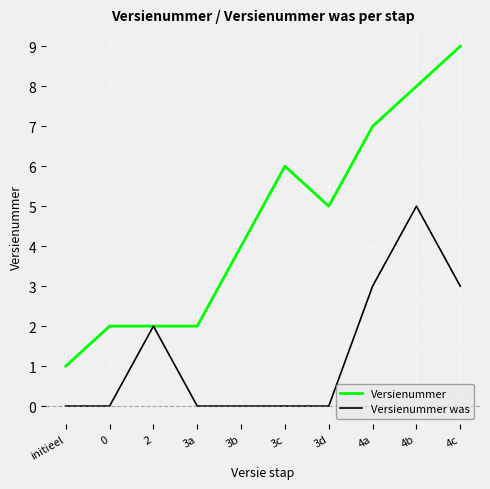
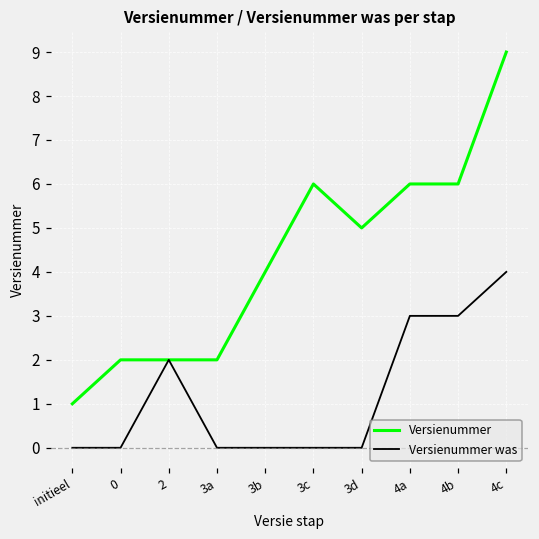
  {
    "Versienummer": {
      "initieel": 1,
      "0": 2,
      "3a": 2,
      "3b": 4,
      "3c": 6,
      "3d": 5,
-     "4a": 7,
-     "4b": 8,
+     "4a": 6,
+     "4b": 6,
      "4c": 9
    },
    "Versienummer was": {
      "initieel": 0,
      "0": 0,
      "3a": 0,
      "3b": 0,
      "3c": 0,
      "3d": 0,
      "4a": 3,
-     "4b": 5,
-     "4c": 3
+     "4b": 3,
+     "4c": 4
    }
  }
